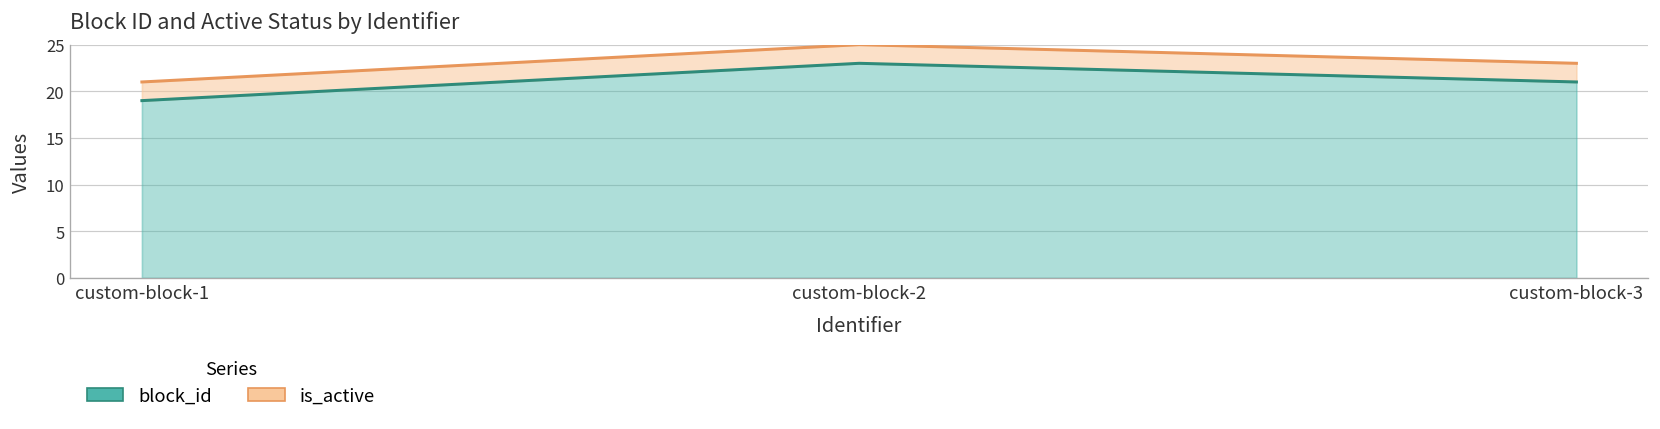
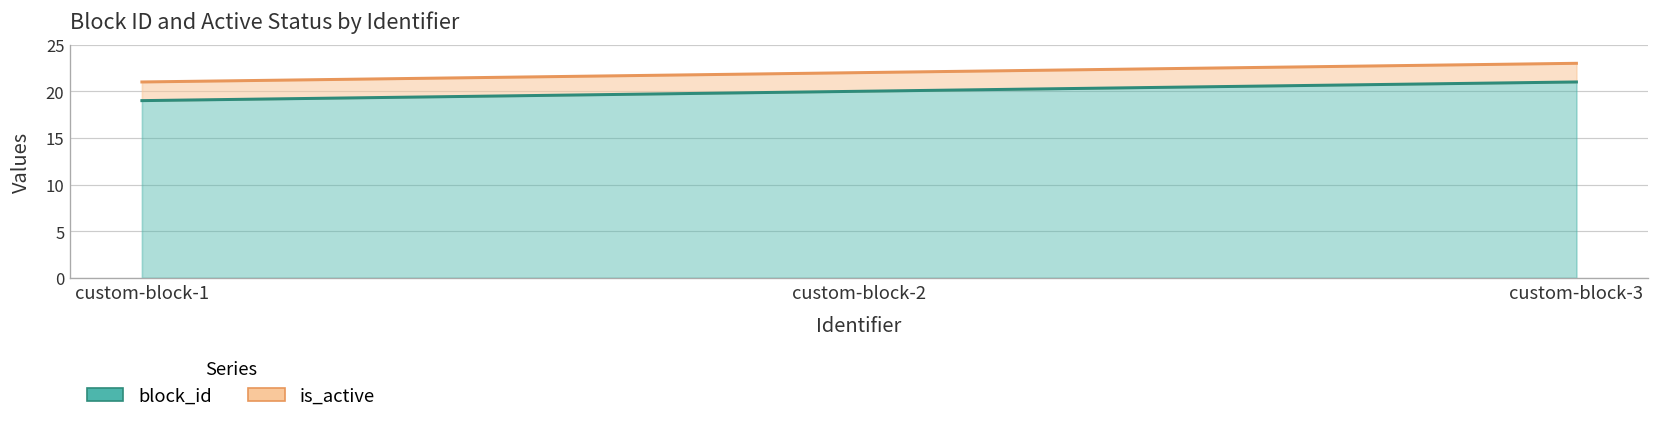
  {
    "block_id": {
      "custom-block-1": 19,
-     "custom-block-2": 23,
+     "custom-block-2": 20,
      "custom-block-3": 21
    },
    "is_active": {
      "custom-block-1": 2,
      "custom-block-2": 2,
      "custom-block-3": 2
    }
  }
